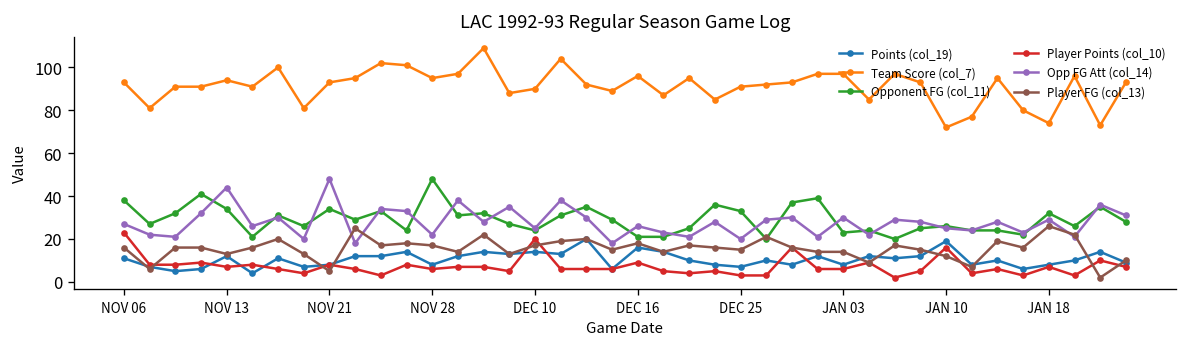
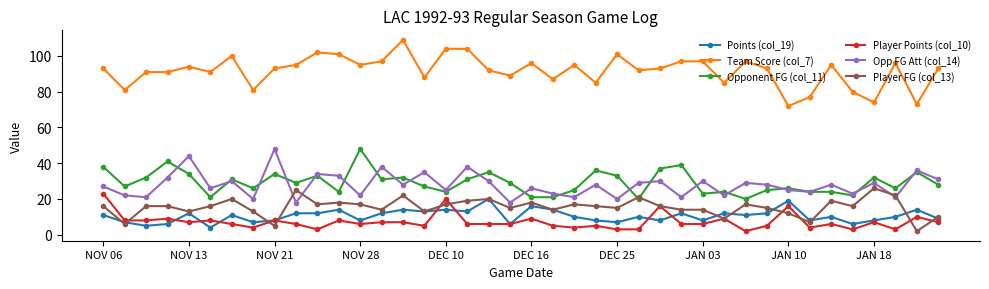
  {
    "Points (col_19)": {
      "NOV 06": 11,
      "NOV 28": 8,
      "DEC 10": 14,
      "DEC 16": 16,
      "DEC 25": 7,
      "JAN 03": 8,
      "JAN 10": 19
    },
    "Team Score (col_7)": {
      "NOV 06": 93,
      "NOV 13": 94,
      "NOV 21": 93,
      "NOV 28": 95,
-     "DEC 10": 90,
+     "DEC 10": 104,
      "DEC 16": 96,
-     "DEC 25": 91,
+     "DEC 25": 101,
      "JAN 03": 97,
      "JAN 10": 72,
      "JAN 18": 74
    },
    "Opponent FG (col_11)": {
      "NOV 06": 38,
      "NOV 13": 34,
      "NOV 21": 34,
      "NOV 28": 48,
      "DEC 16": 21,
      "DEC 25": 33,
      "JAN 03": 23,
      "JAN 18": 32
    },
    "Player Points (col_10)": {
      "NOV 06": 23,
      "NOV 13": 7,
      "NOV 28": 6,
      "DEC 10": 20,
      "DEC 16": 9,
      "DEC 25": 3,
      "JAN 03": 6,
      "JAN 10": 16
    },
    "Opp FG Att (col_14)": {
      "NOV 06": 27,
      "NOV 13": 44,
      "NOV 21": 48,
      "NOV 28": 22,
      "DEC 16": 26,
      "DEC 25": 20,
      "JAN 03": 30,
      "JAN 18": 29
    },
    "Player FG (col_13)": {
      "NOV 06": 16,
      "NOV 21": 5,
      "NOV 28": 17,
      "DEC 10": 17,
      "DEC 16": 18,
      "DEC 25": 15,
      "JAN 03": 14,
      "JAN 10": 12,
      "JAN 18": 26
    }
  }
